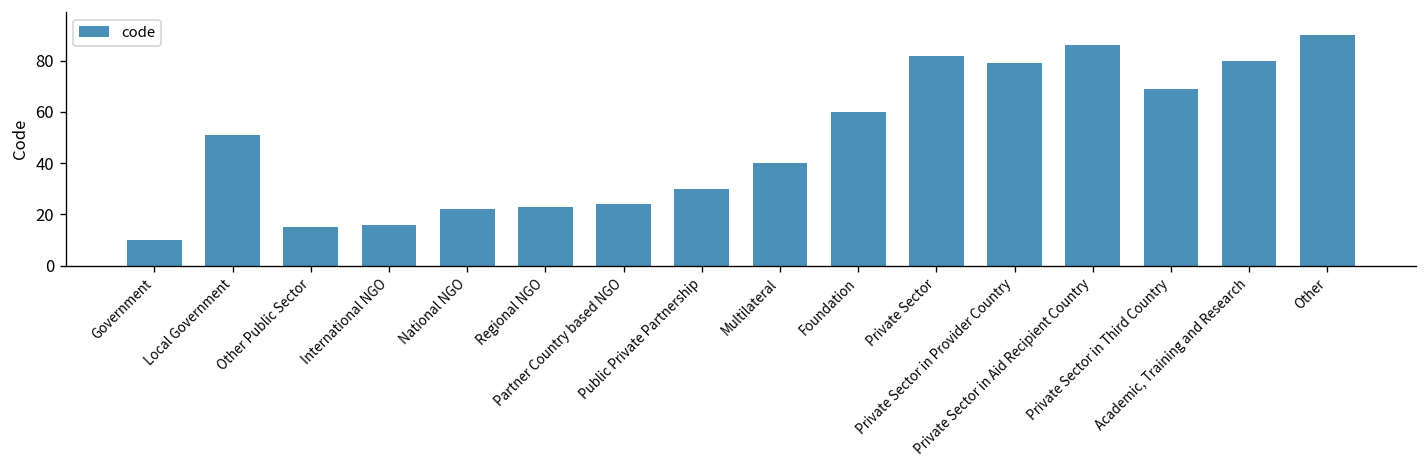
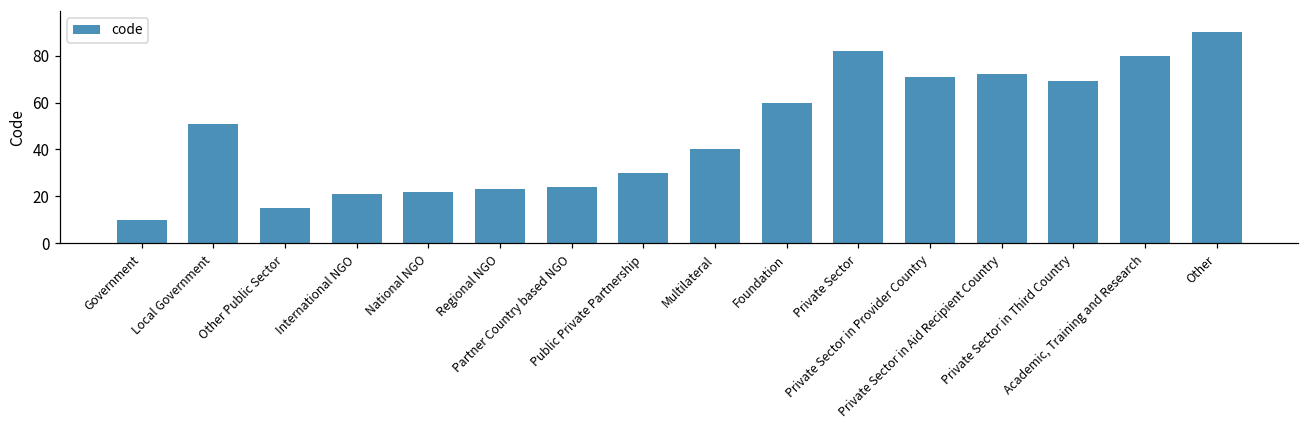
  {
    "Government": 10,
    "Local Government": 51,
    "Other Public Sector": 15,
-   "International NGO": 16,
+   "International NGO": 21,
    "National NGO": 22,
    "Regional NGO": 23,
    "Partner Country based NGO": 24,
    "Public Private Partnership": 30,
    "Multilateral": 40,
    "Foundation": 60,
    "Private Sector": 82,
-   "Private Sector in Provider Country": 79,
-   "Private Sector in Aid Recipient Country": 86,
+   "Private Sector in Provider Country": 71,
+   "Private Sector in Aid Recipient Country": 72,
    "Private Sector in Third Country": 69,
    "Academic, Training and Research": 80,
    "Other": 90
  }
